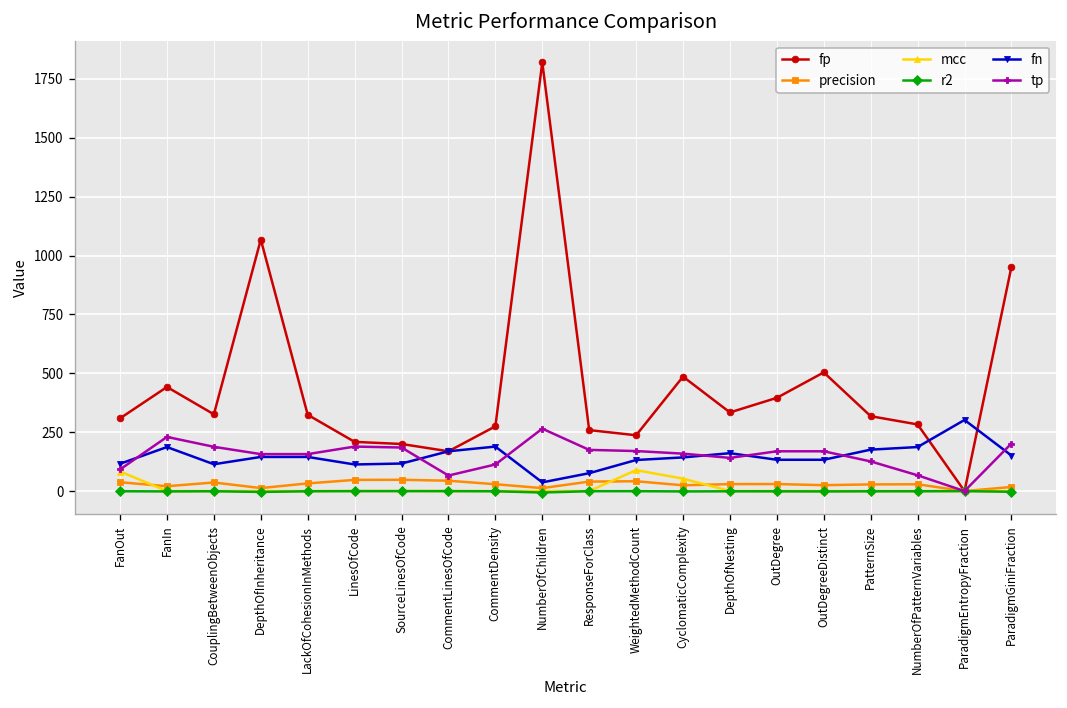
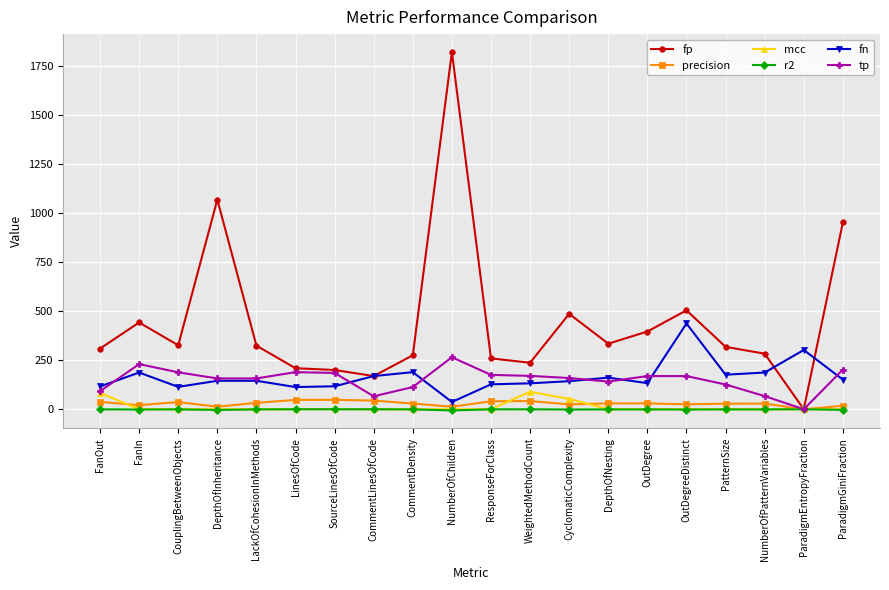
  {
    "fp": {
      "FanOut": 310,
      "FanIn": 440,
      "CouplingBetweenObjects": 330,
      "DepthOfInheritance": 1070,
      "LackOfCohesionInMethods": 320,
      "LinesOfCode": 210,
      "SourceLinesOfCode": 200,
      "CommentDensity": 280,
      "NumberOfChildren": 1820,
      "ResponseForClass": 260,
      "WeightedMethodCount": 240,
      "CyclomaticComplexity": 490,
      "DepthOfNesting": 330,
      "OutDegree": 400,
      "OutDegreeDistinct": 500,
      "PatternSize": 320,
      "NumberOfPatternVariables": 280,
      "ParadigmGiniFraction": 950
    },
    "precision": {
      "FanOut": 40,
      "FanIn": 20,
      "CouplingBetweenObjects": 40,
      "LackOfCohesionInMethods": 30,
      "LinesOfCode": 50,
      "SourceLinesOfCode": 50,
      "CommentLinesOfCode": 40,
      "CommentDensity": 30,
      "ResponseForClass": 40,
      "WeightedMethodCount": 40,
      "CyclomaticComplexity": 20,
      "DepthOfNesting": 30,
      "OutDegree": 30,
      "OutDegreeDistinct": 30,
      "PatternSize": 30,
      "NumberOfPatternVariables": 30,
      "ParadigmGiniFraction": 20
    },
    "mcc": {
      "WeightedMethodCount": 90,
      "CyclomaticComplexity": 50
    },
    "r2": {
      "FanOut": 0,
      "WeightedMethodCount": 0,
      "CyclomaticComplexity": 0
    },
    "fn": {
      "FanOut": 120,
      "FanIn": 190,
      "CouplingBetweenObjects": 110,
      "LinesOfCode": 110,
      "SourceLinesOfCode": 120,
      "CommentDensity": 190,
      "NumberOfChildren": 40,
-     "ResponseForClass": 80,
+     "ResponseForClass": 130,
      "WeightedMethodCount": 130,
      "CyclomaticComplexity": 140,
      "DepthOfNesting": 160,
      "OutDegree": 130,
-     "OutDegreeDistinct": 130,
+     "OutDegreeDistinct": 440,
      "PatternSize": 180,
      "NumberOfPatternVariables": 190,
      "ParadigmEntropyFraction": 300,
      "ParadigmGiniFraction": 150
    },
    "tp": {
      "FanIn": 230,
      "CouplingBetweenObjects": 190,
      "LinesOfCode": 190,
      "SourceLinesOfCode": 190,
      "CommentLinesOfCode": 70,
      "CommentDensity": 110,
      "NumberOfChildren": 270,
      "ResponseForClass": 180,
      "WeightedMethodCount": 170,
      "CyclomaticComplexity": 160,
      "DepthOfNesting": 140,
      "OutDegree": 170,
      "OutDegreeDistinct": 170,
      "PatternSize": 130,
      "NumberOfPatternVariables": 70,
      "ParadigmGiniFraction": 200
    }
  }
